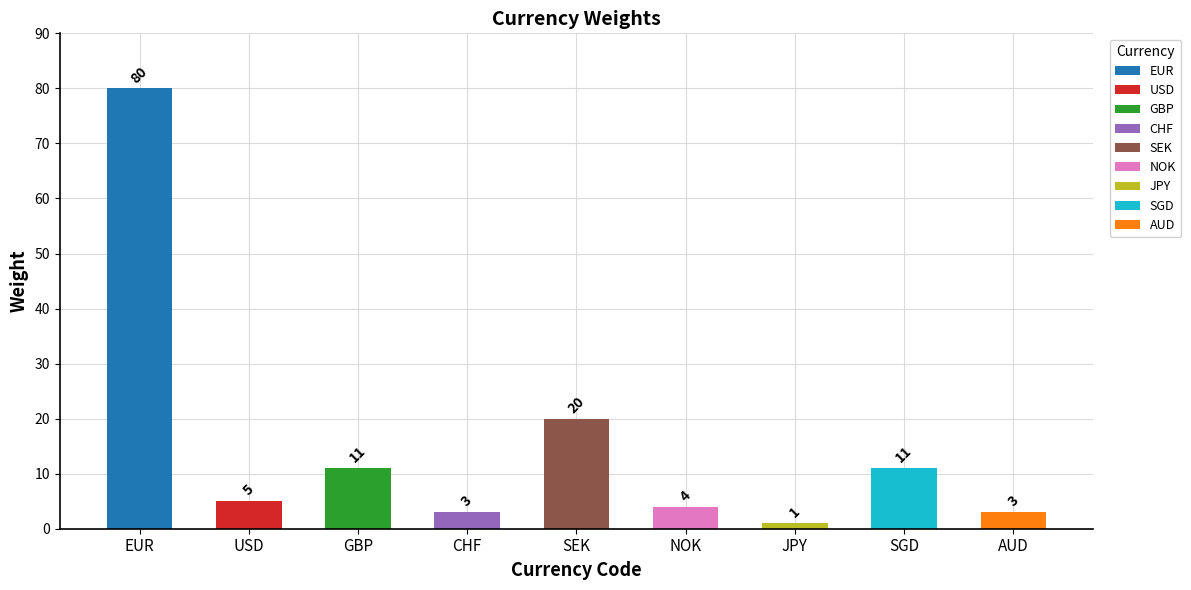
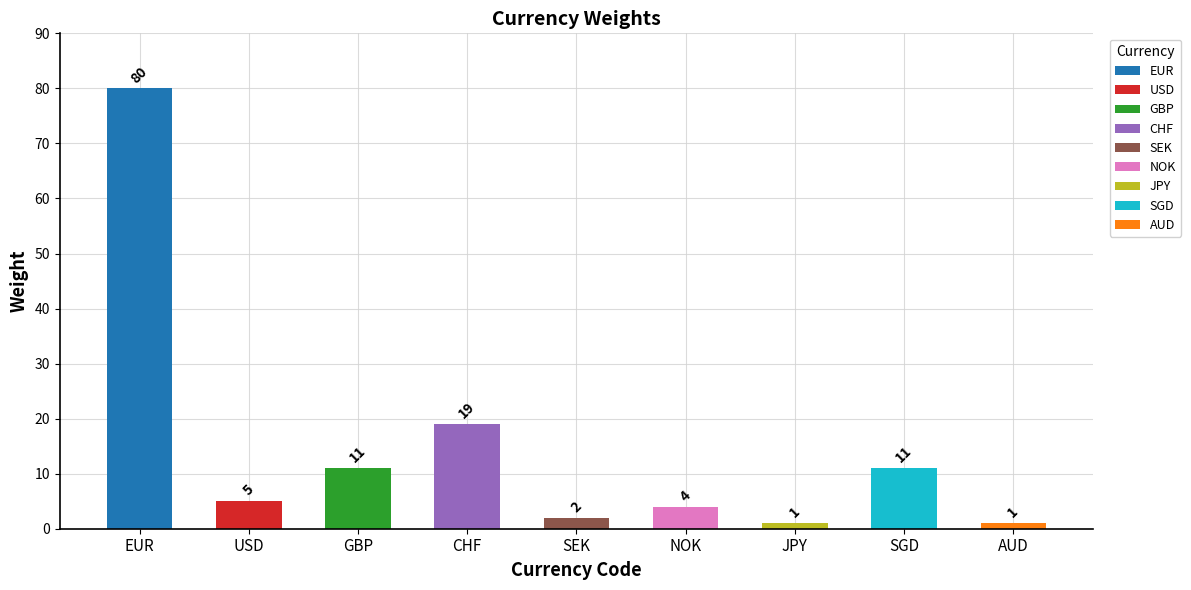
  {
    "EUR": 80,
    "USD": 5,
    "GBP": 11,
-   "CHF": 3,
-   "SEK": 20,
+   "CHF": 19,
+   "SEK": 2,
    "NOK": 4,
    "JPY": 1,
    "SGD": 11,
-   "AUD": 3
+   "AUD": 1
  }
